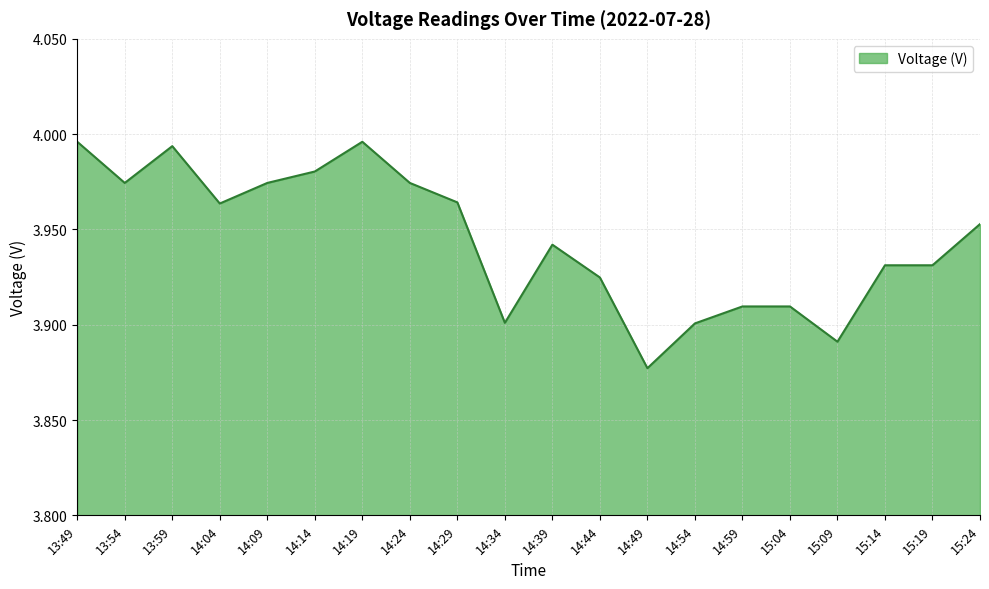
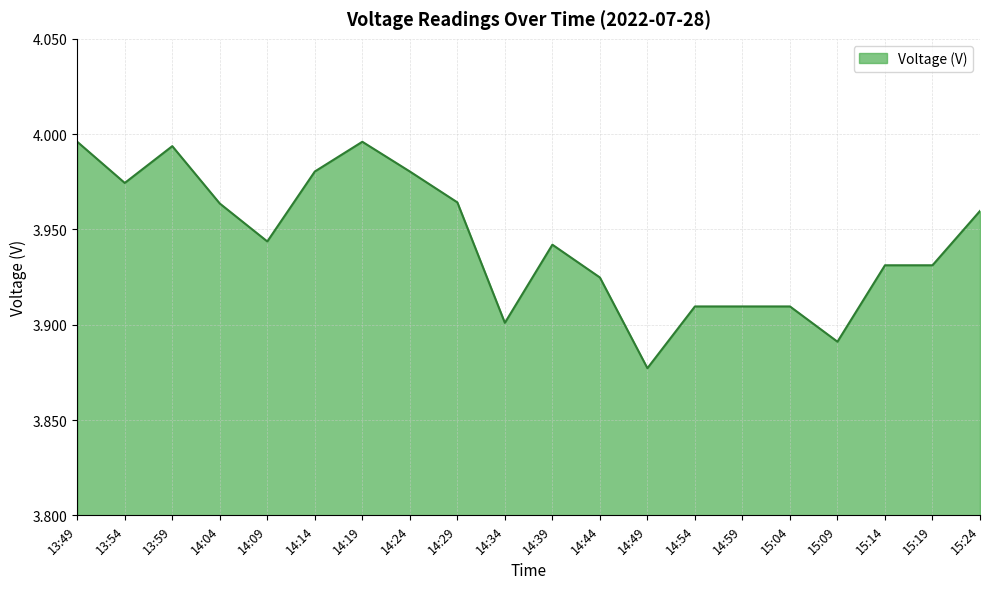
  {
    "13:49": 3.996,
    "13:54": 3.974,
    "13:59": 3.994,
    "14:04": 3.964,
-   "14:09": 3.974,
+   "14:09": 3.944,
    "14:14": 3.980,
    "14:19": 3.996,
-   "14:24": 3.974,
+   "14:24": 3.980,
    "14:29": 3.964,
    "14:34": 3.901,
    "14:39": 3.942,
    "14:44": 3.925,
    "14:49": 3.877,
-   "14:54": 3.901,
+   "14:54": 3.910,
    "14:59": 3.910,
    "15:04": 3.910,
    "15:09": 3.891,
    "15:14": 3.931,
    "15:19": 3.931,
-   "15:24": 3.953
+   "15:24": 3.960
  }
